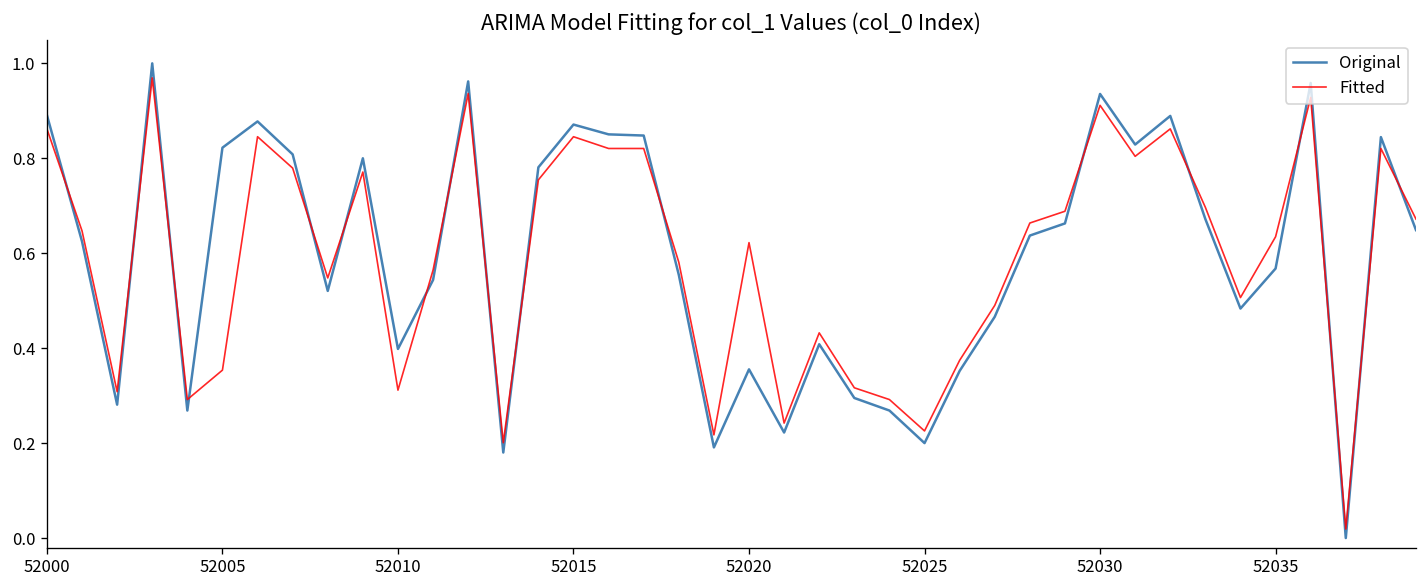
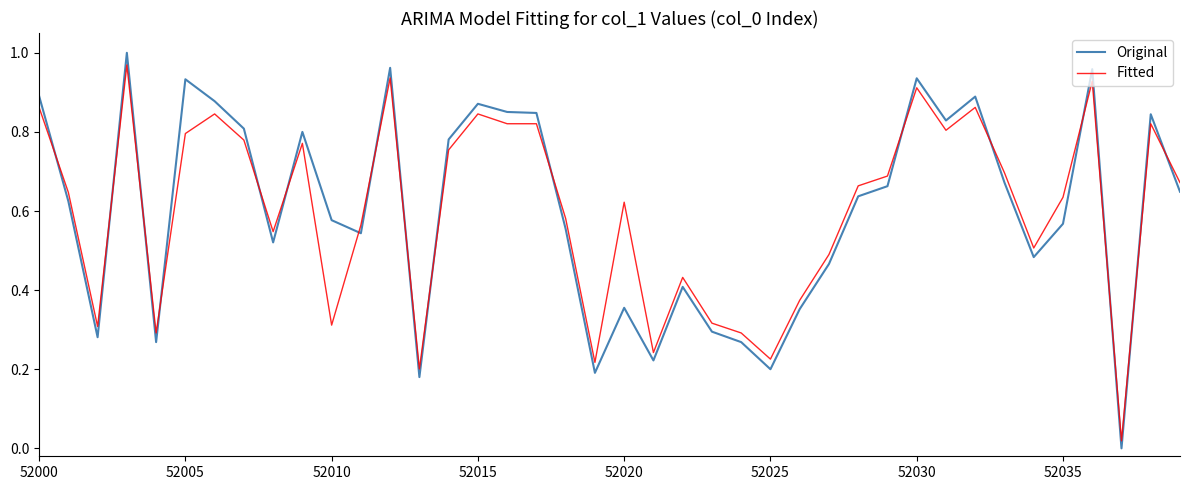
  {
    "Original": {
      "52000": 0.89,
-     "52005": 0.82,
-     "52010": 0.40,
+     "52005": 0.93,
+     "52010": 0.58,
      "52015": 0.87,
      "52020": 0.36,
      "52025": 0.20,
      "52030": 0.94,
      "52035": 0.57
    },
    "Fitted": {
      "52000": 0.86,
-     "52005": 0.35,
+     "52005": 0.80,
      "52010": 0.31,
      "52015": 0.85,
      "52020": 0.62,
      "52025": 0.23,
      "52030": 0.91,
      "52035": 0.63
    }
  }
